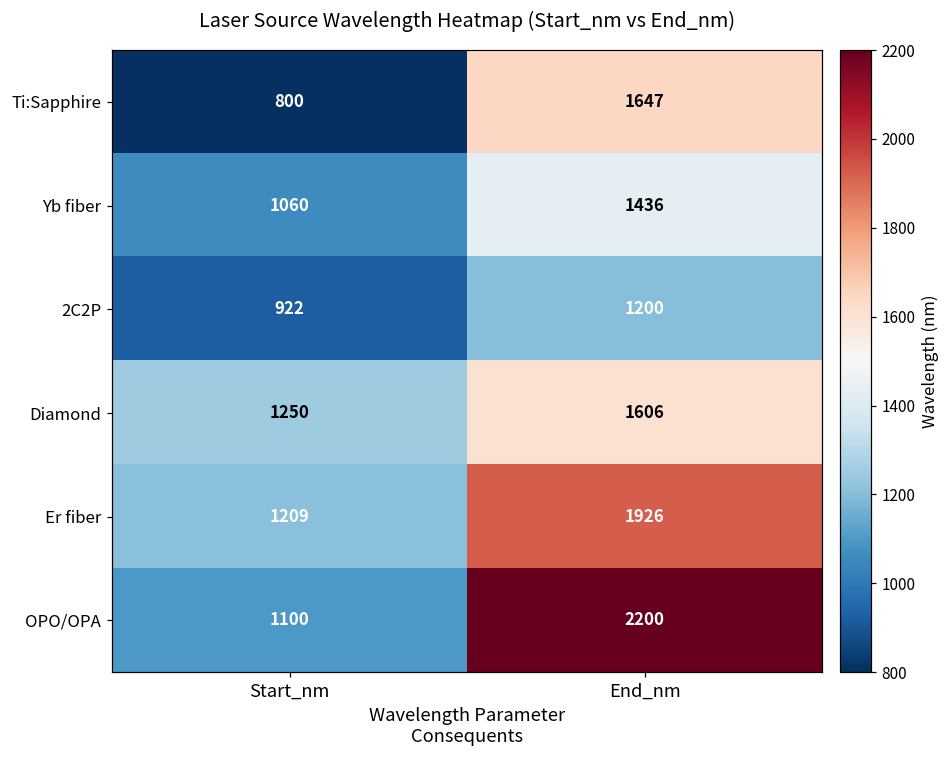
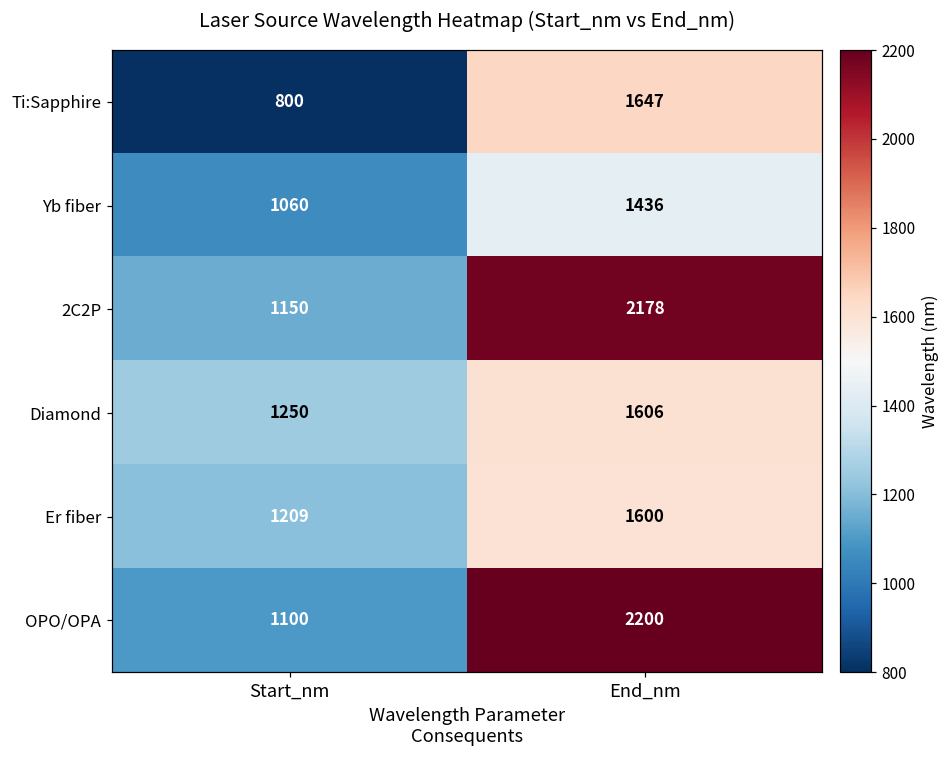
  {
    "Ti:Sapphire": {
      "Start_nm": 800,
      "End_nm": 1647
    },
    "Yb fiber": {
      "Start_nm": 1060,
      "End_nm": 1436
    },
    "2C2P": {
-     "Start_nm": 922,
-     "End_nm": 1200
+     "Start_nm": 1150,
+     "End_nm": 2178
    },
    "Diamond": {
      "Start_nm": 1250,
      "End_nm": 1606
    },
    "Er fiber": {
      "Start_nm": 1209,
-     "End_nm": 1926
+     "End_nm": 1600
    },
    "OPO/OPA": {
      "Start_nm": 1100,
      "End_nm": 2200
    }
  }
